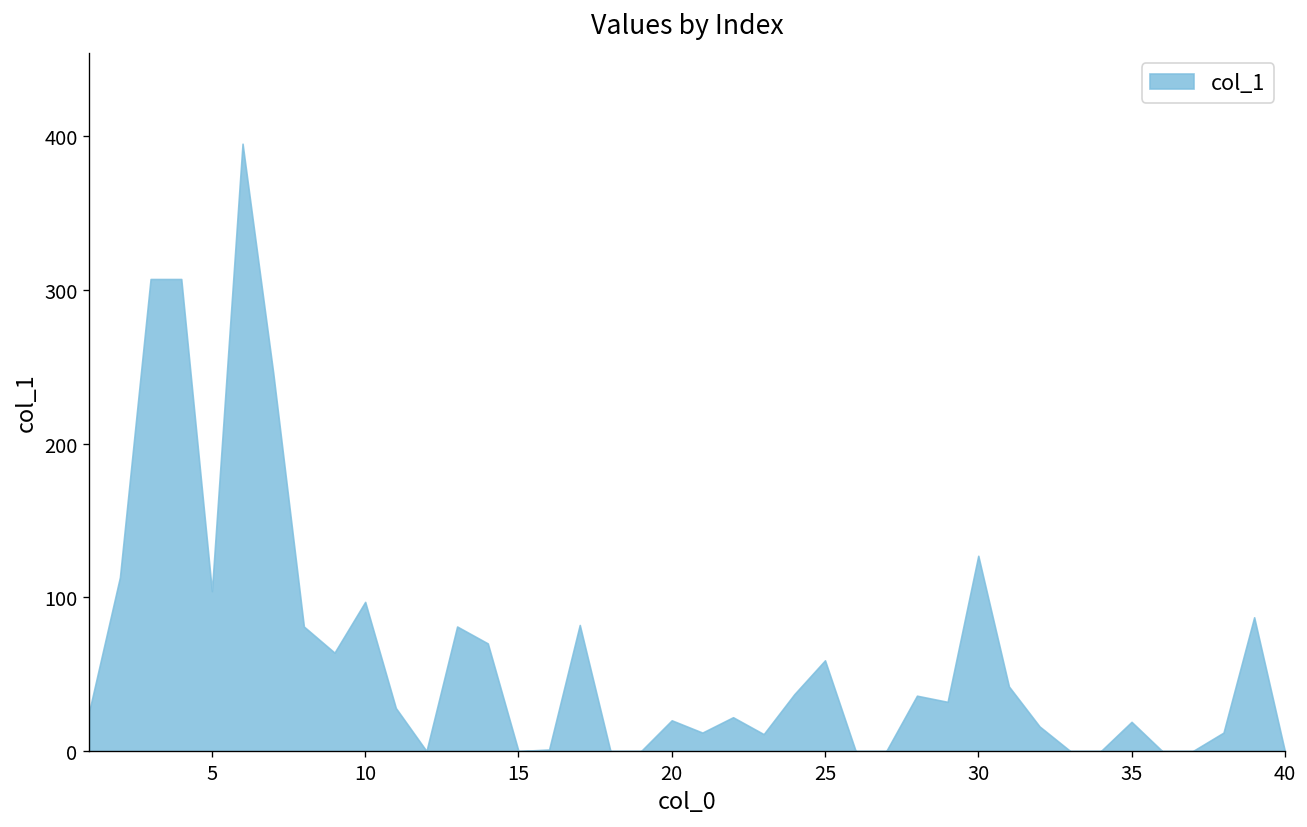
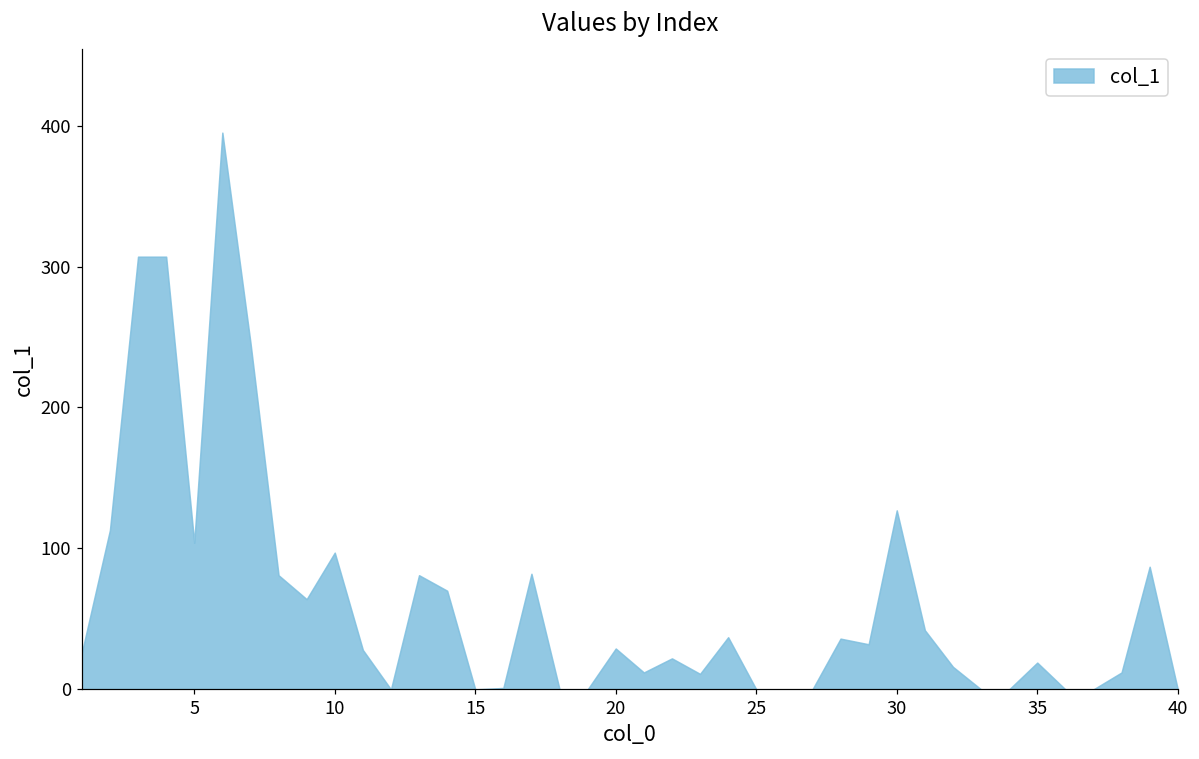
  {
    "5": 104,
    "10": 97,
    "15": 0,
-   "20": 20,
-   "25": 59,
+   "20": 29,
+   "25": 0,
    "30": 127,
    "35": 19,
    "40": 0
  }
